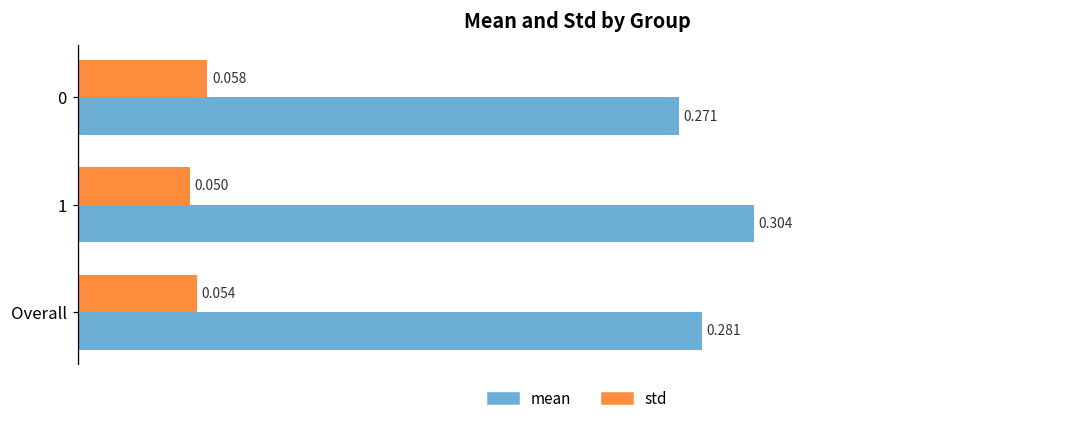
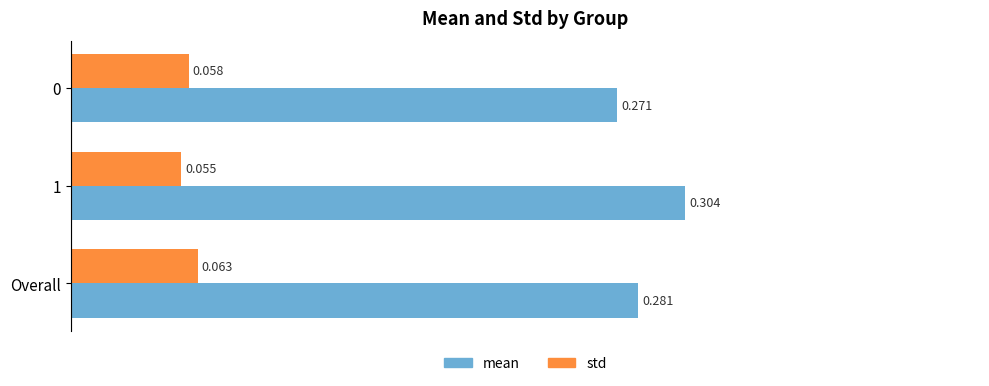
  {
    "mean": {
      "0": 0.271,
      "1": 0.304,
      "Overall": 0.281
    },
    "std": {
      "0": 0.058,
-     "1": 0.050,
-     "Overall": 0.054
+     "1": 0.055,
+     "Overall": 0.063
    }
  }
